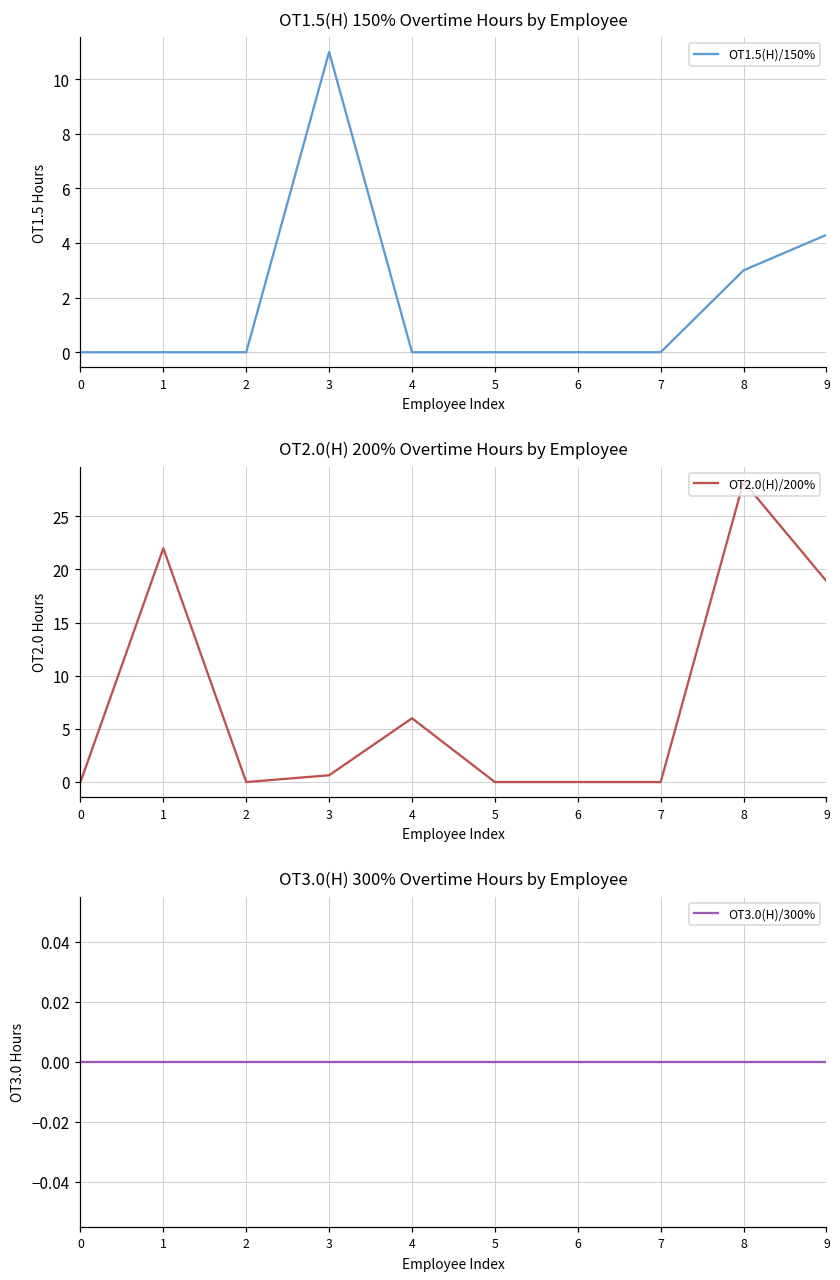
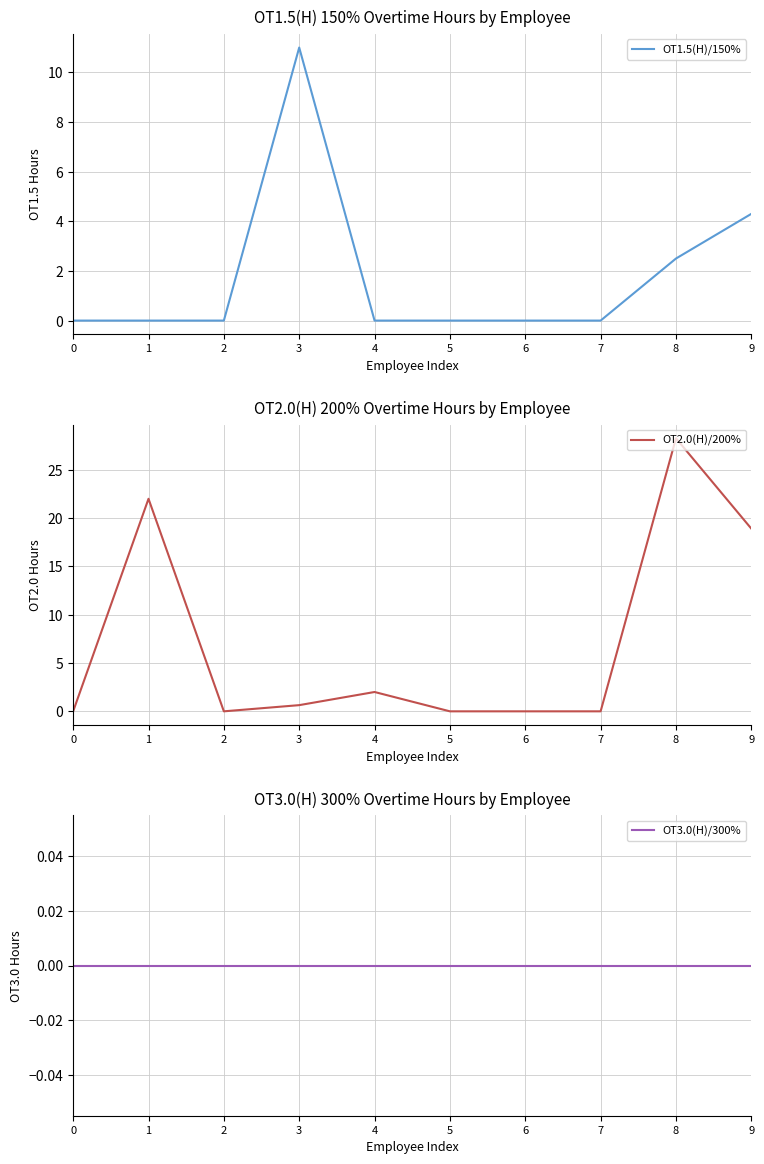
  {
    "OT1.5(H) 150% Overtime Hours by Employee": {
      "0": 0.0,
      "1": 0.0,
      "2": 0.0,
      "3": 11.0,
      "4": 0.0,
      "5": 0.0,
      "6": 0.0,
      "7": 0.0,
-     "8": 3.0,
+     "8": 2.5,
      "9": 4.3
    },
    "OT2.0(H) 200% Overtime Hours by Employee": {
      "0": 0,
      "1": 22,
      "2": 0,
      "3": 1,
-     "4": 6,
+     "4": 2,
      "5": 0,
      "6": 0,
      "7": 0,
      "9": 19
    },
    "OT3.0(H) 300% Overtime Hours by Employee": {
      "0": 0.000,
      "1": 0.000,
      "2": 0.000,
      "3": 0.000,
      "4": 0.000,
      "5": 0.000,
      "6": 0.000,
      "7": 0.000,
      "8": 0.000,
      "9": 0.000
    }
  }
